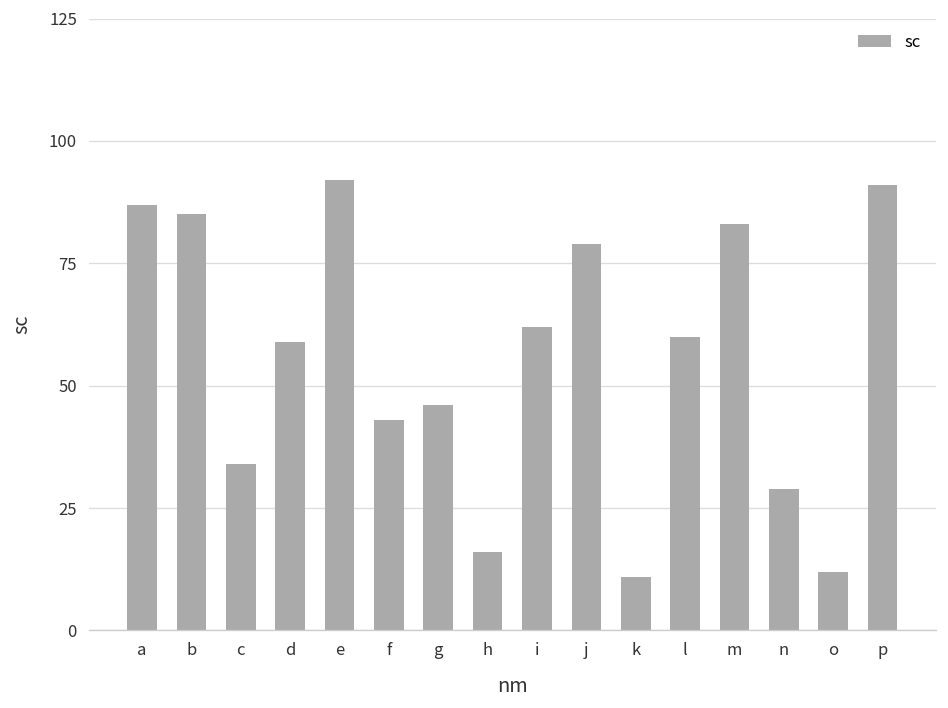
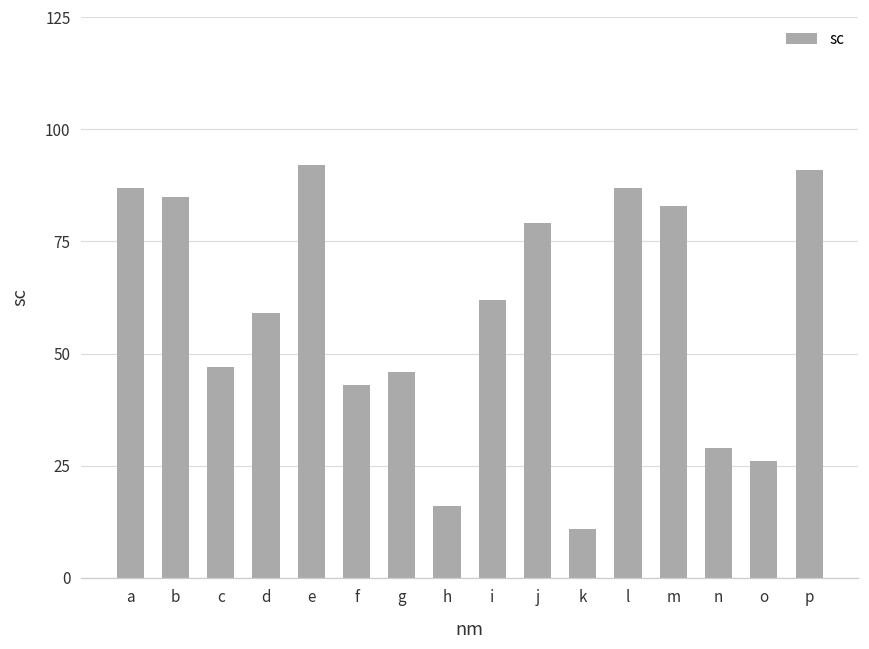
  {
    "a": 87,
    "b": 85,
-   "c": 34,
+   "c": 47,
    "d": 59,
    "e": 92,
    "f": 43,
    "g": 46,
    "h": 16,
    "i": 62,
    "j": 79,
    "k": 11,
-   "l": 60,
+   "l": 87,
    "m": 83,
    "n": 29,
-   "o": 12,
+   "o": 26,
    "p": 91
  }
